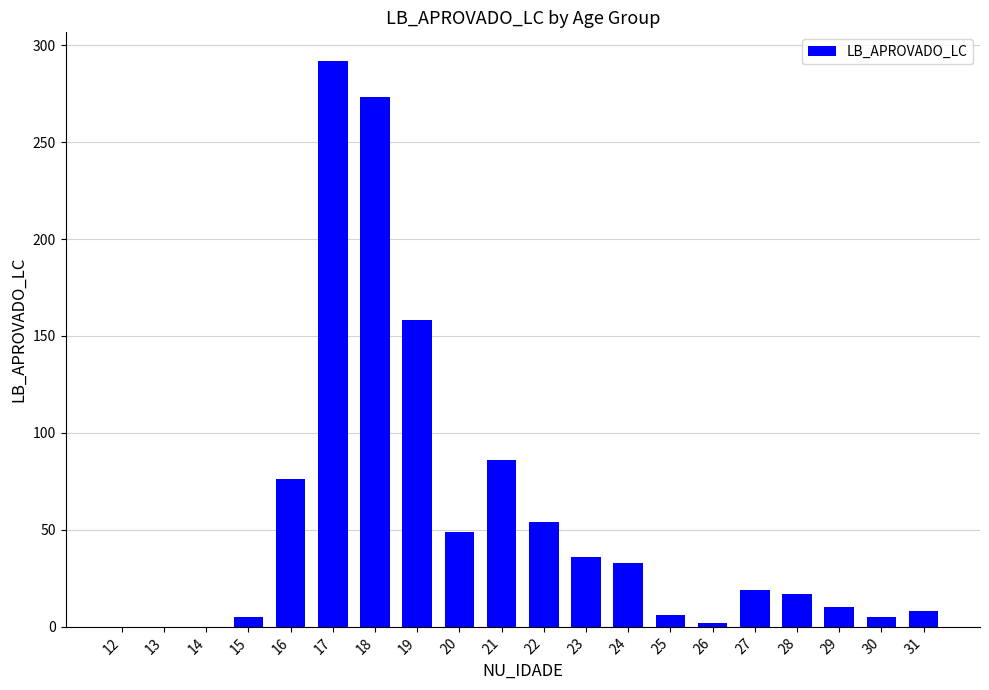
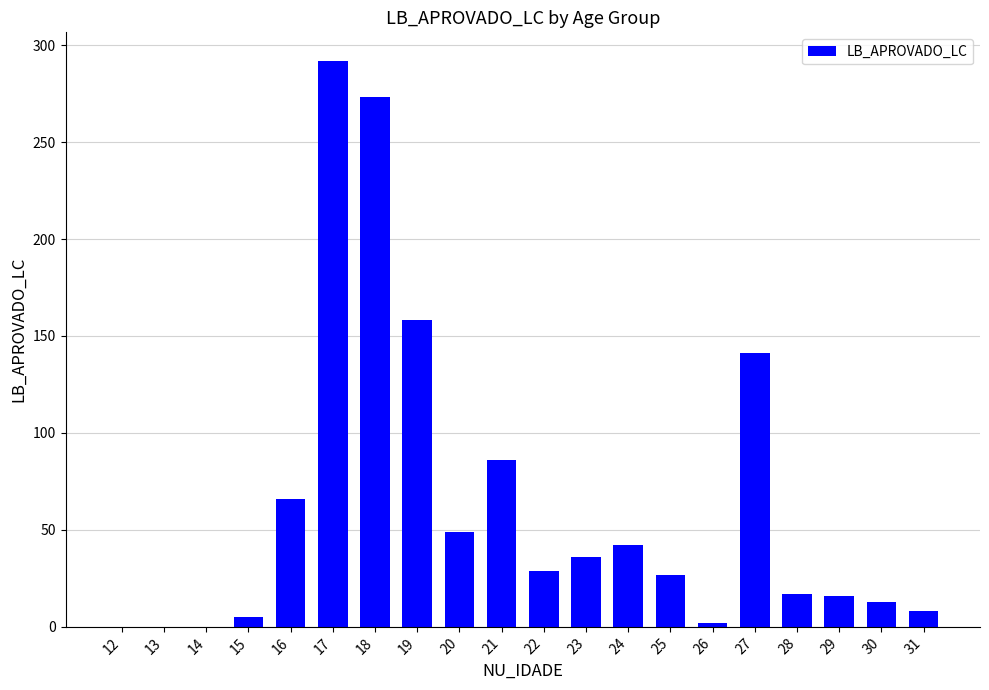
  {
    "12": 0,
    "13": 0,
    "14": 0,
    "15": 5,
-   "16": 76,
+   "16": 66,
    "17": 292,
    "18": 273,
    "19": 158,
    "20": 49,
    "21": 86,
-   "22": 54,
+   "22": 29,
    "23": 36,
-   "24": 33,
-   "25": 6,
+   "24": 42,
+   "25": 27,
    "26": 2,
-   "27": 19,
+   "27": 141,
    "28": 17,
-   "29": 10,
-   "30": 5,
+   "29": 16,
+   "30": 13,
    "31": 8
  }
